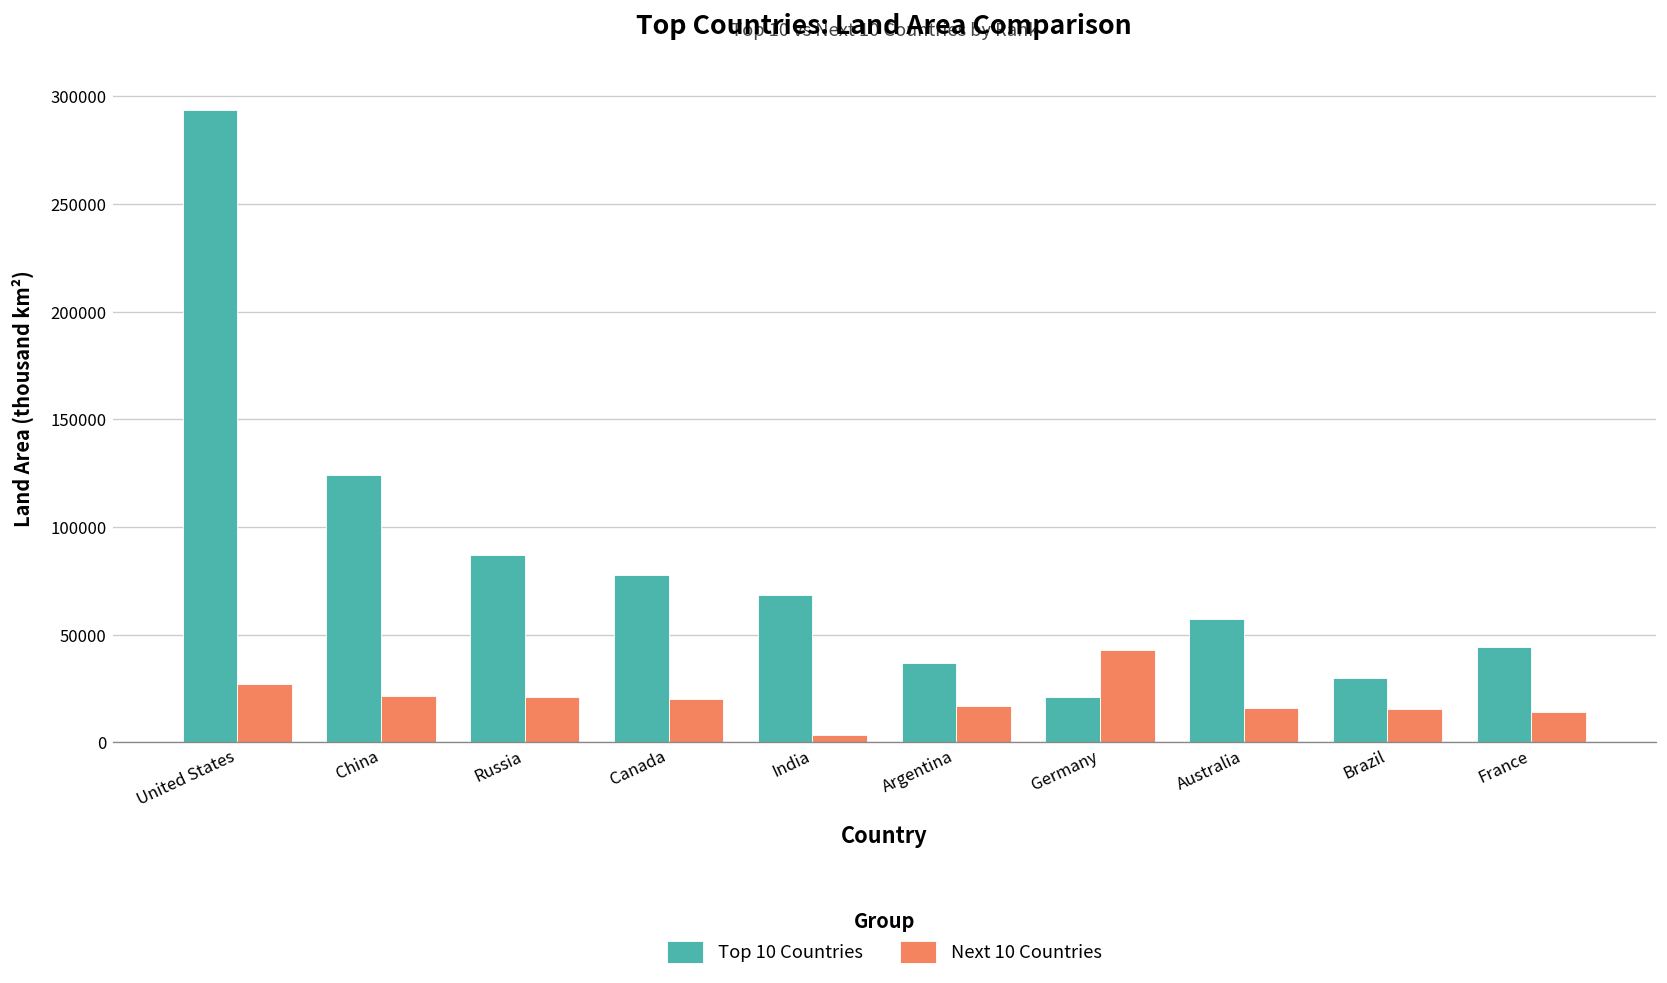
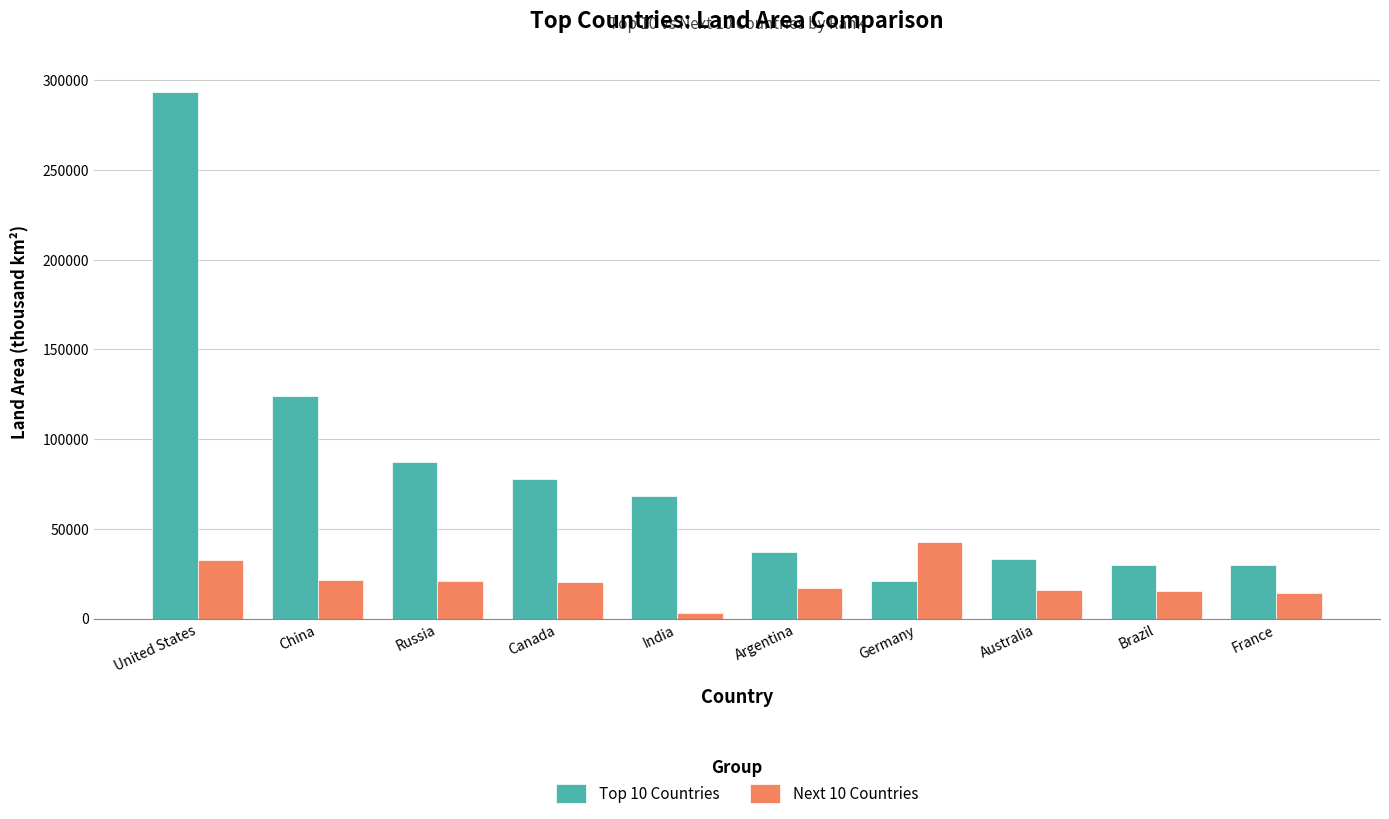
  {
    "Top 10 Countries": {
      "United States": 294000,
      "China": 124000,
      "Russia": 87000,
      "Canada": 78000,
      "India": 69000,
      "Argentina": 37000,
      "Germany": 21000,
-     "Australia": 57000,
+     "Australia": 33000,
      "Brazil": 30000,
-     "France": 44000
+     "France": 30000
    },
    "Next 10 Countries": {
-     "United States": 27000,
+     "United States": 33000,
      "China": 22000,
      "Russia": 21000,
      "Canada": 20000,
      "India": 3000,
      "Argentina": 17000,
      "Germany": 43000,
      "Australia": 16000,
      "Brazil": 15000,
      "France": 14000
    }
  }
